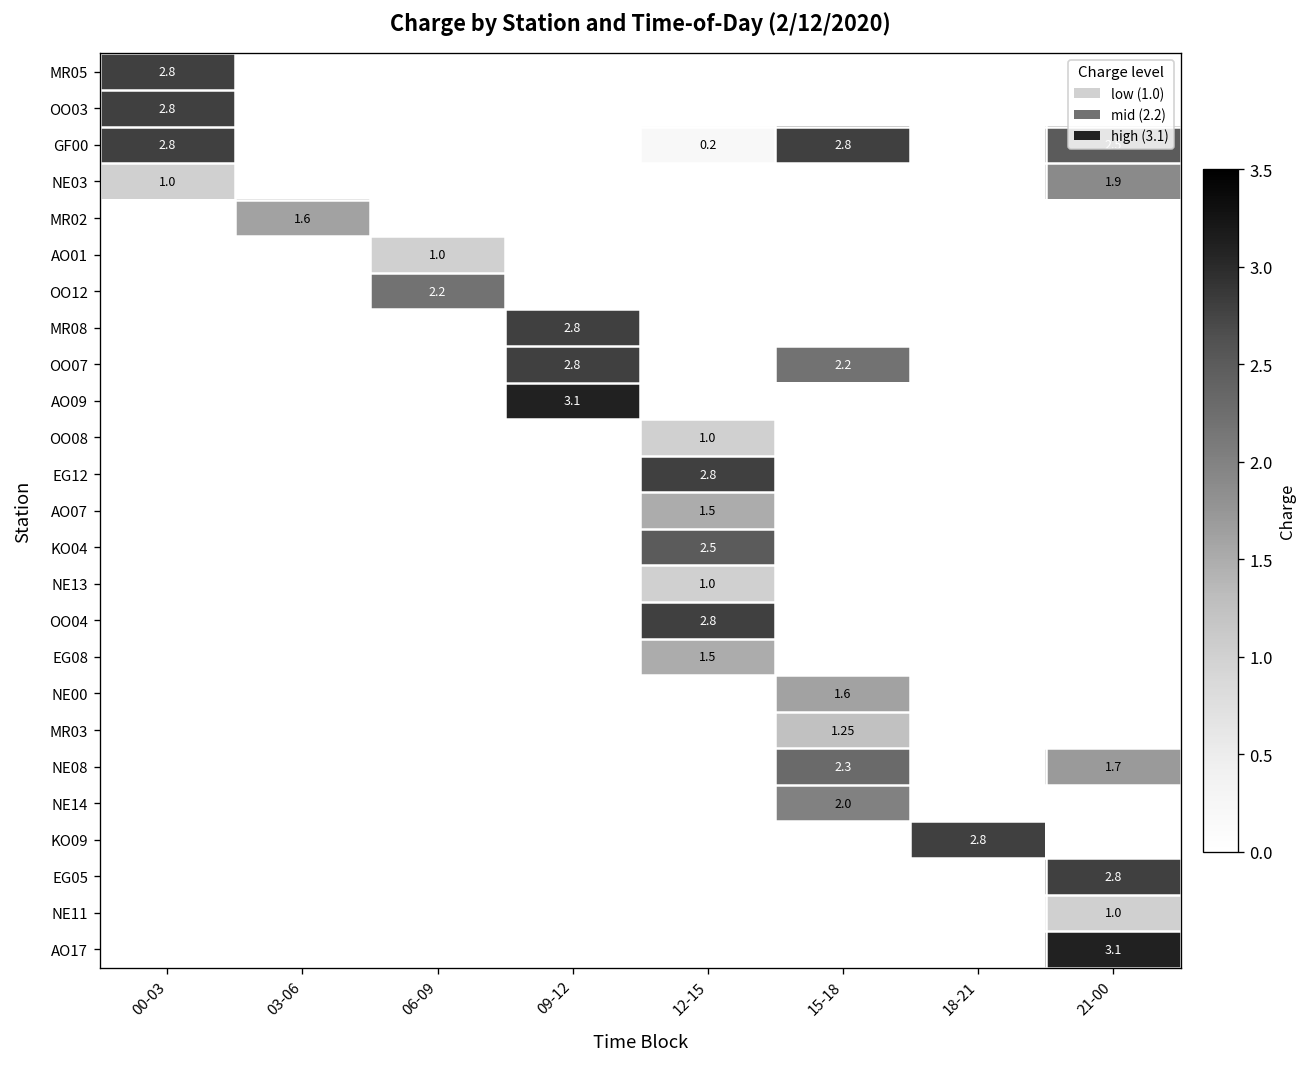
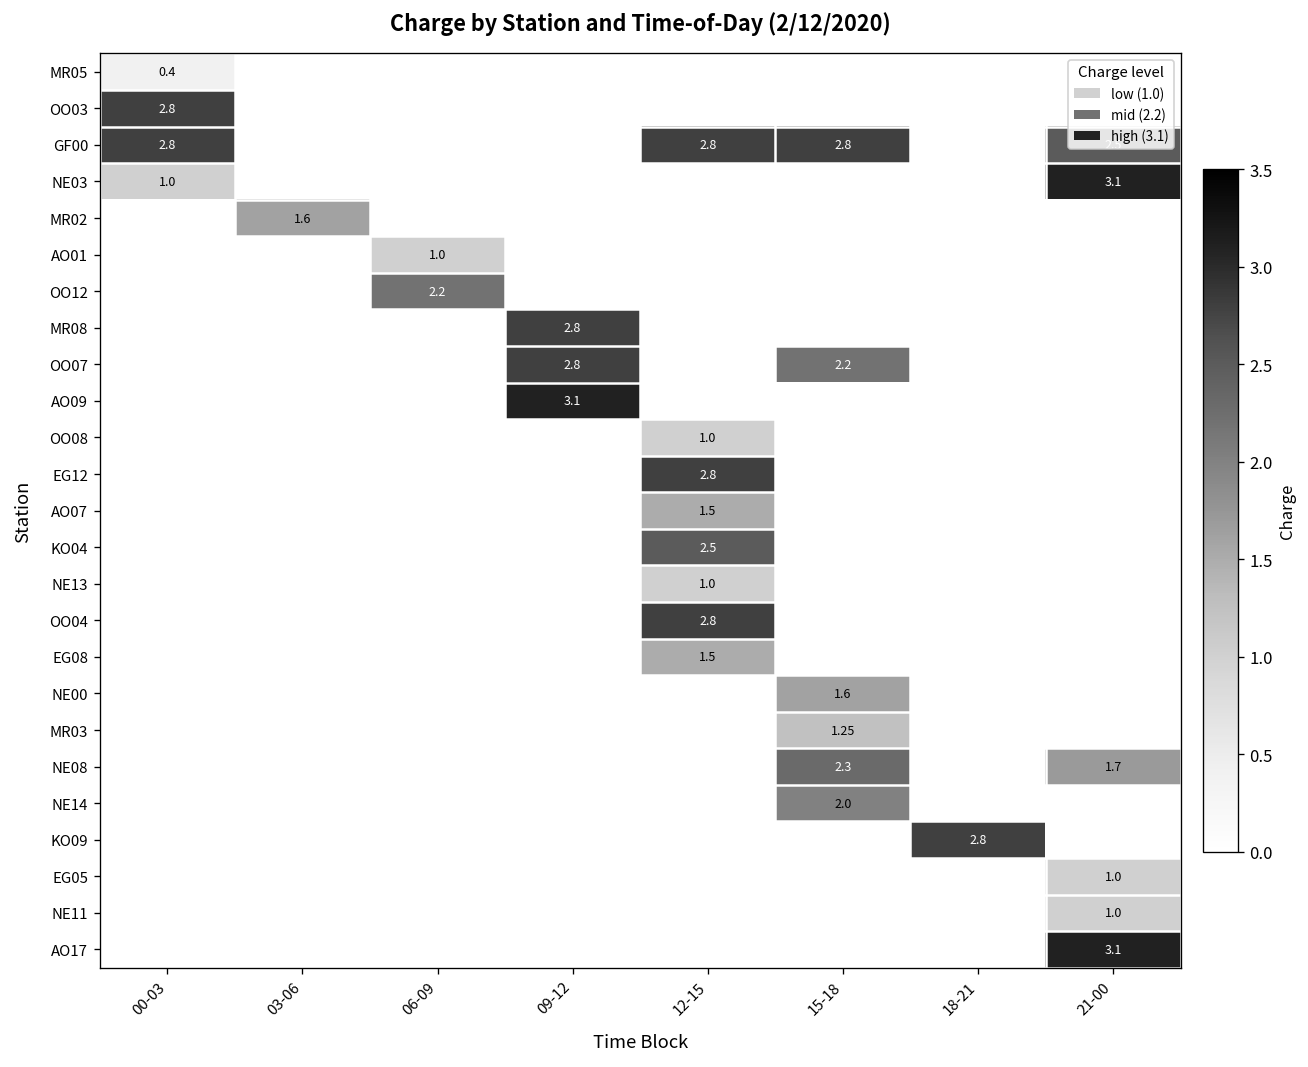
  {
    "MR05": {
-     "00-03": 2.8
+     "00-03": 0.4
    },
    "OO03": {
      "00-03": 2.8
    },
    "GF00": {
      "00-03": 2.8,
-     "12-15": 0.2,
+     "12-15": 2.8,
      "15-18": 2.8
    },
    "NE03": {
      "00-03": 1.0,
-     "21-00": 1.9
+     "21-00": 3.1
    },
    "MR02": {
      "03-06": 1.6
    },
    "AO01": {
      "06-09": 1.0
    },
    "OO12": {
      "06-09": 2.2
    },
    "MR08": {
      "09-12": 2.8
    },
    "OO07": {
      "09-12": 2.8,
      "15-18": 2.2
    },
    "AO09": {
      "09-12": 3.1
    },
    "OO08": {
      "12-15": 1.0
    },
    "EG12": {
      "12-15": 2.8
    },
    "AO07": {
      "12-15": 1.5
    },
    "KO04": {
      "12-15": 2.5
    },
    "NE13": {
      "12-15": 1.0
    },
    "OO04": {
      "12-15": 2.8
    },
    "EG08": {
      "12-15": 1.5
    },
    "NE00": {
      "15-18": 1.6
    },
    "MR03": {
      "15-18": 1.25
    },
    "NE08": {
      "15-18": 2.3,
      "21-00": 1.7
    },
    "NE14": {
      "15-18": 2.0
    },
    "KO09": {
      "18-21": 2.8
    },
    "EG05": {
-     "21-00": 2.8
+     "21-00": 1.0
    },
    "NE11": {
      "21-00": 1.0
    },
    "AO17": {
      "21-00": 3.1
    }
  }
